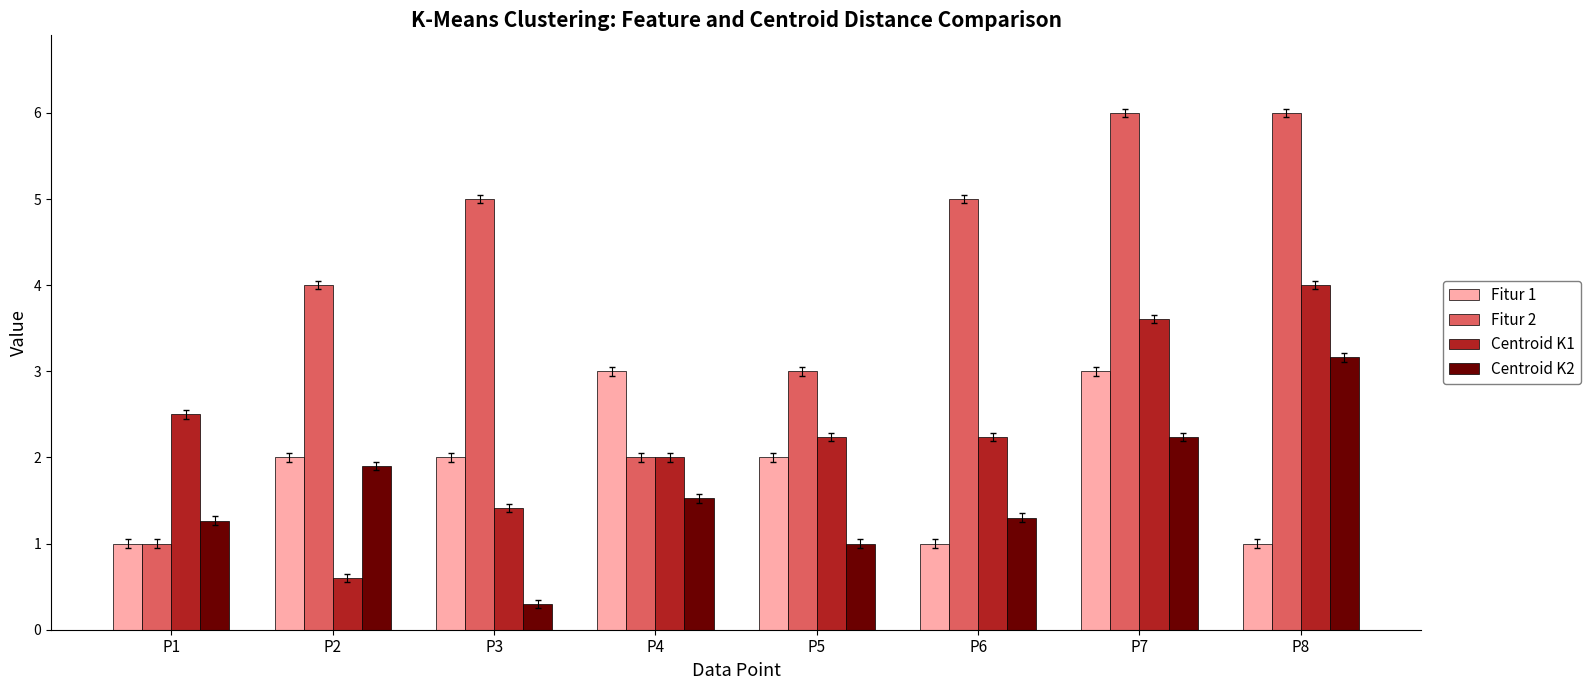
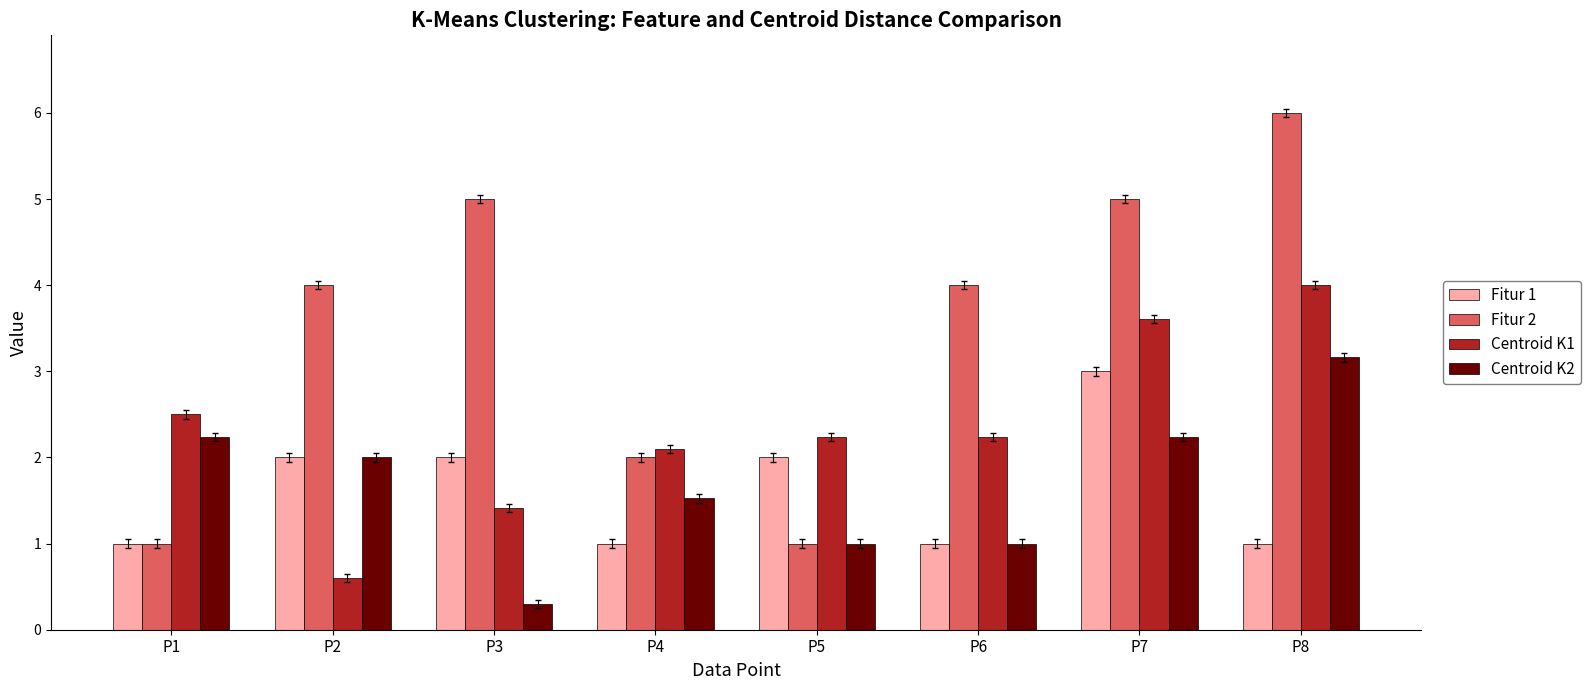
  {
    "Fitur 1": {
      "P1": 1,
      "P2": 2,
      "P3": 2,
-     "P4": 3,
+     "P4": 1,
      "P5": 2,
      "P6": 1,
      "P7": 3,
      "P8": 1
    },
    "Fitur 2": {
      "P1": 1,
      "P2": 4,
      "P3": 5,
      "P4": 2,
-     "P5": 3,
-     "P6": 5,
-     "P7": 6,
+     "P5": 1,
+     "P6": 4,
+     "P7": 5,
      "P8": 6
    },
    "Centroid K1": {
      "P1": 2.5,
      "P2": 0.6,
      "P3": 1.4,
-     "P4": 2.0,
+     "P4": 2.1,
      "P5": 2.2,
      "P6": 2.2,
      "P7": 3.6,
      "P8": 4.0
    },
    "Centroid K2": {
-     "P1": 1.3,
-     "P2": 1.9,
+     "P1": 2.2,
+     "P2": 2.0,
      "P3": 0.3,
      "P4": 1.5,
      "P5": 1.0,
-     "P6": 1.3,
+     "P6": 1.0,
      "P7": 2.2,
      "P8": 3.2
    }
  }
